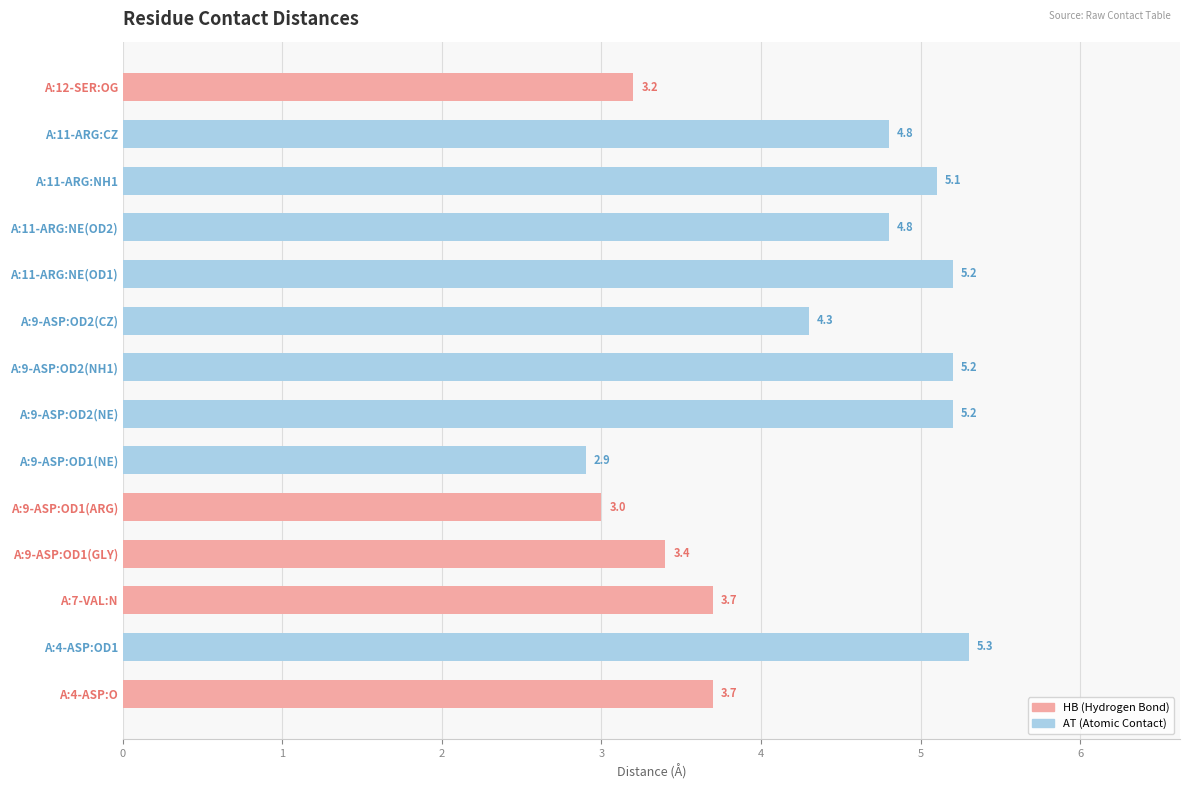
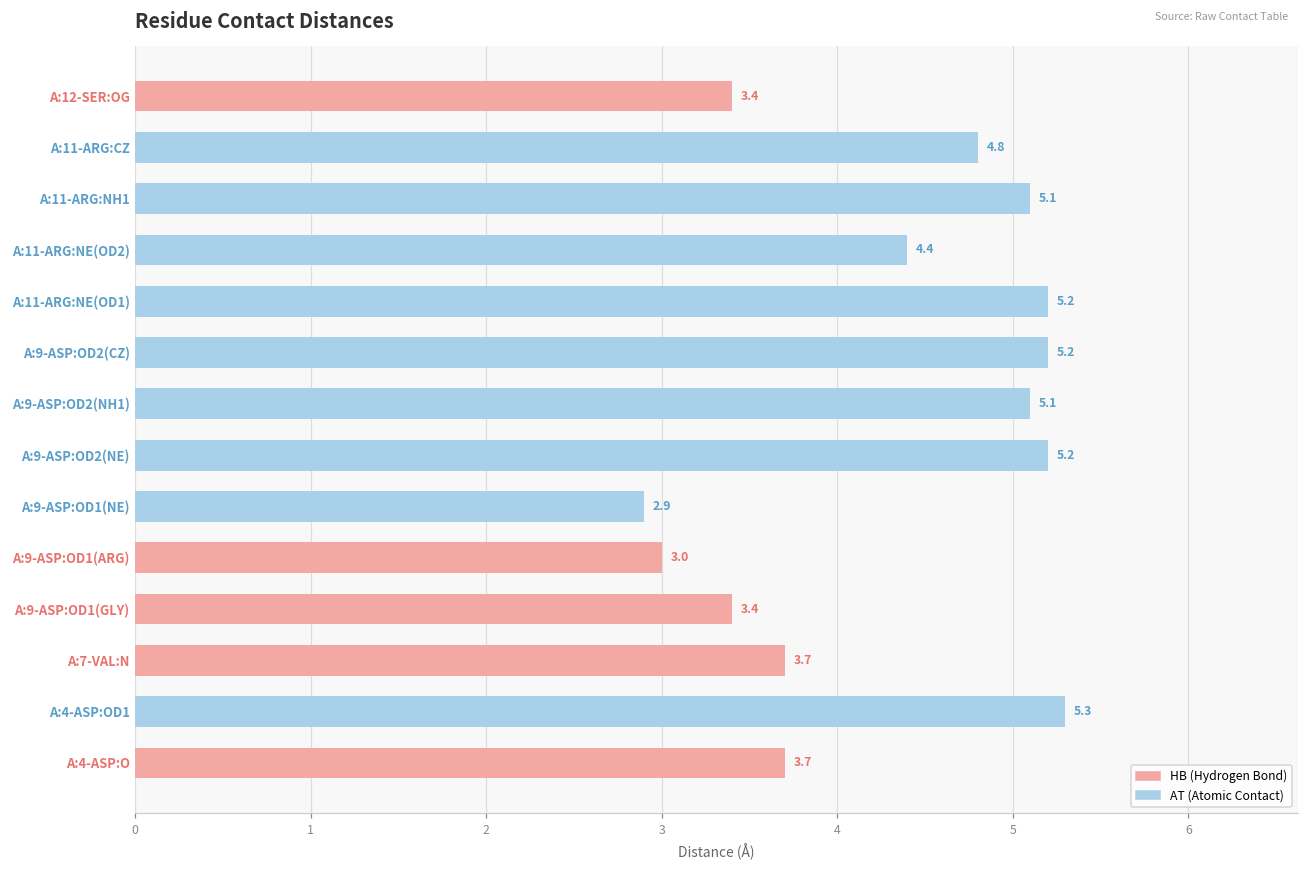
  {
-   "A:12-SER:OG": 3.2,
+   "A:12-SER:OG": 3.4,
    "A:11-ARG:CZ": 4.8,
    "A:11-ARG:NH1": 5.1,
-   "A:11-ARG:NE(OD2)": 4.8,
+   "A:11-ARG:NE(OD2)": 4.4,
    "A:11-ARG:NE(OD1)": 5.2,
-   "A:9-ASP:OD2(CZ)": 4.3,
-   "A:9-ASP:OD2(NH1)": 5.2,
+   "A:9-ASP:OD2(CZ)": 5.2,
+   "A:9-ASP:OD2(NH1)": 5.1,
    "A:9-ASP:OD2(NE)": 5.2,
    "A:9-ASP:OD1(NE)": 2.9,
    "A:9-ASP:OD1(ARG)": 3.0,
    "A:9-ASP:OD1(GLY)": 3.4,
    "A:7-VAL:N": 3.7,
    "A:4-ASP:OD1": 5.3,
    "A:4-ASP:O": 3.7
  }
